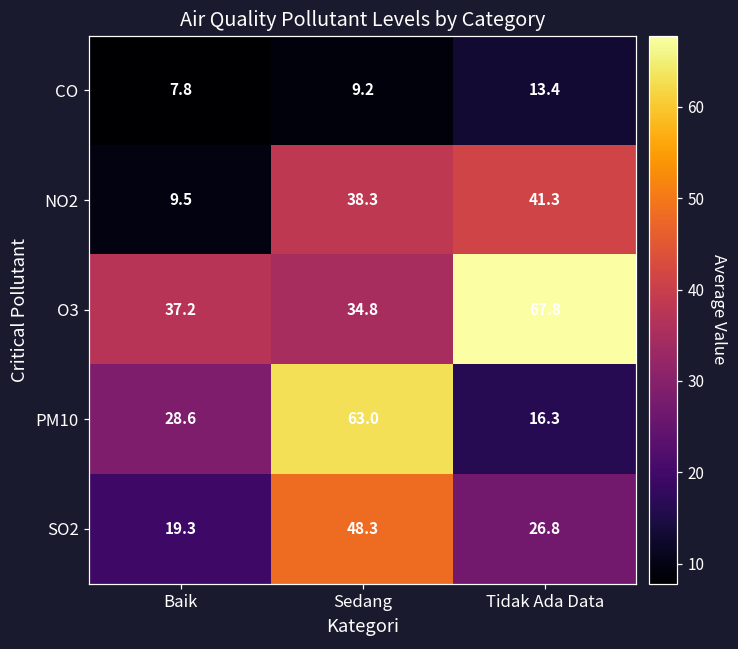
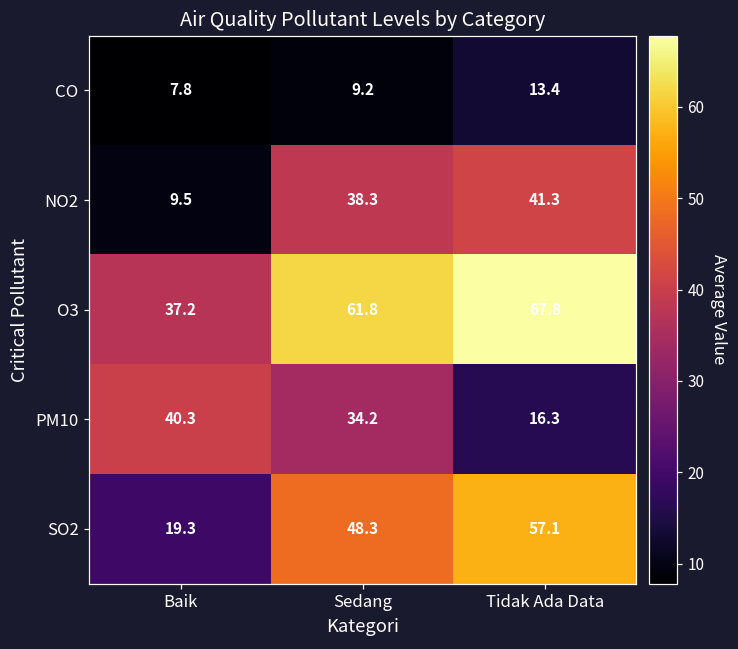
  {
    "CO": {
      "Baik": 7.8,
      "Sedang": 9.2,
      "Tidak Ada Data": 13.4
    },
    "NO2": {
      "Baik": 9.5,
      "Sedang": 38.3,
      "Tidak Ada Data": 41.3
    },
    "O3": {
      "Baik": 37.2,
-     "Sedang": 34.8,
+     "Sedang": 61.8,
      "Tidak Ada Data": 67.8
    },
    "PM10": {
-     "Baik": 28.6,
-     "Sedang": 63.0,
+     "Baik": 40.3,
+     "Sedang": 34.2,
      "Tidak Ada Data": 16.3
    },
    "SO2": {
      "Baik": 19.3,
      "Sedang": 48.3,
-     "Tidak Ada Data": 26.8
+     "Tidak Ada Data": 57.1
    }
  }
